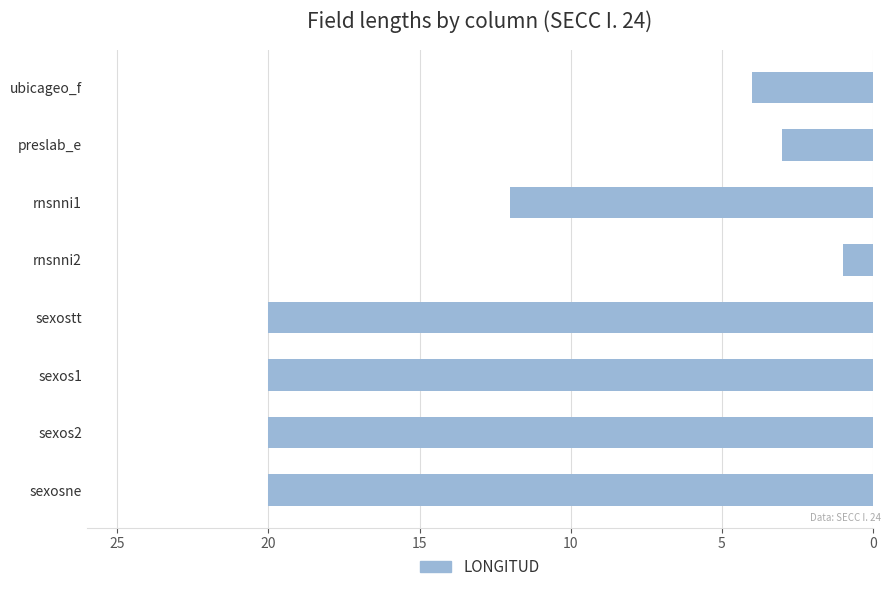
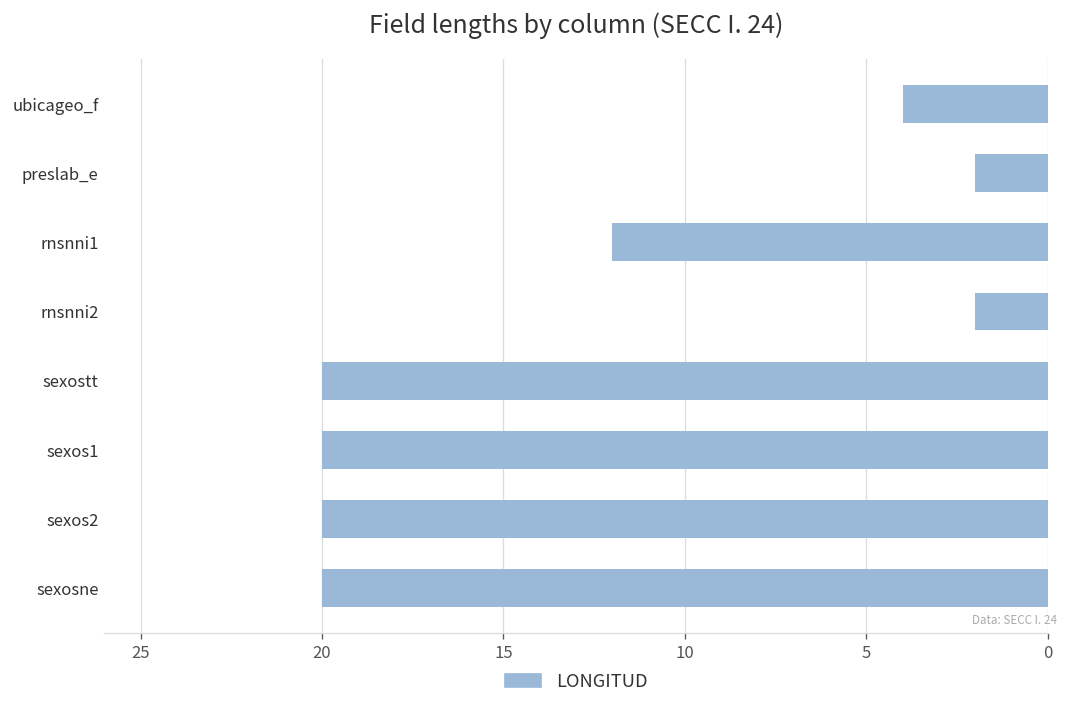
  {
    "ubicageo_f": 4,
-   "preslab_e": 3,
+   "preslab_e": 2,
    "rnsnni1": 12,
-   "rnsnni2": 1,
+   "rnsnni2": 2,
    "sexostt": 20,
    "sexos1": 20,
    "sexos2": 20,
    "sexosne": 20
  }
